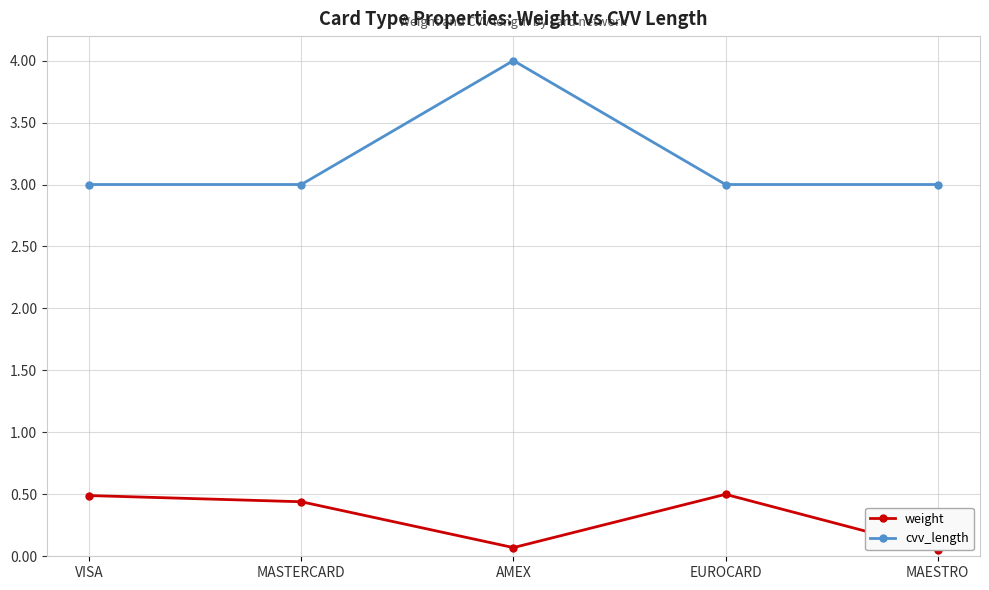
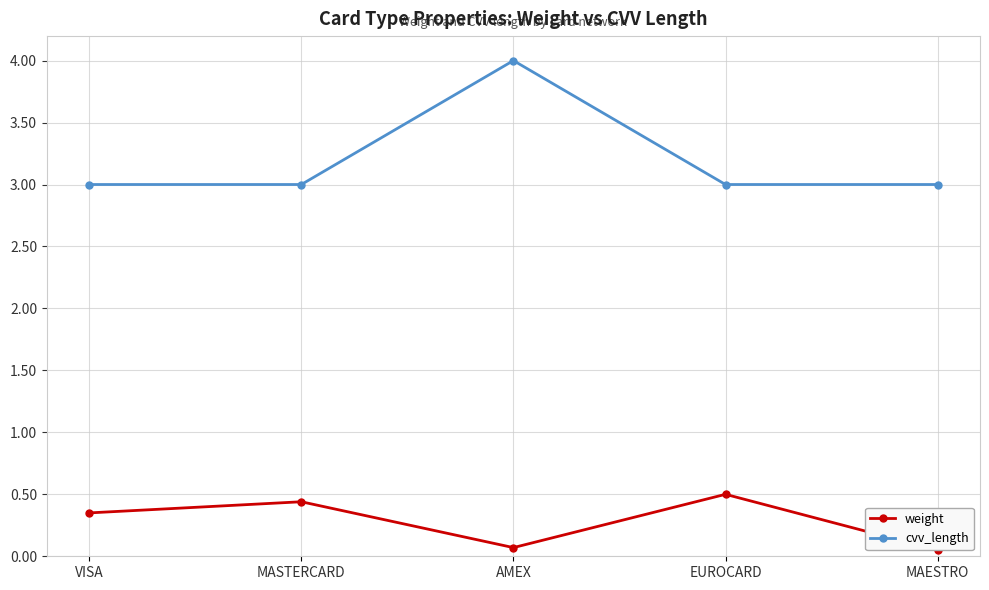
  {
    "weight": {
-     "VISA": 0.49,
+     "VISA": 0.35,
      "MASTERCARD": 0.44,
      "AMEX": 0.07,
      "EUROCARD": 0.50,
      "MAESTRO": 0.05
    },
    "cvv_length": {
      "VISA": 3.00,
      "MASTERCARD": 3.00,
      "AMEX": 4.00,
      "EUROCARD": 3.00,
      "MAESTRO": 3.00
    }
  }
